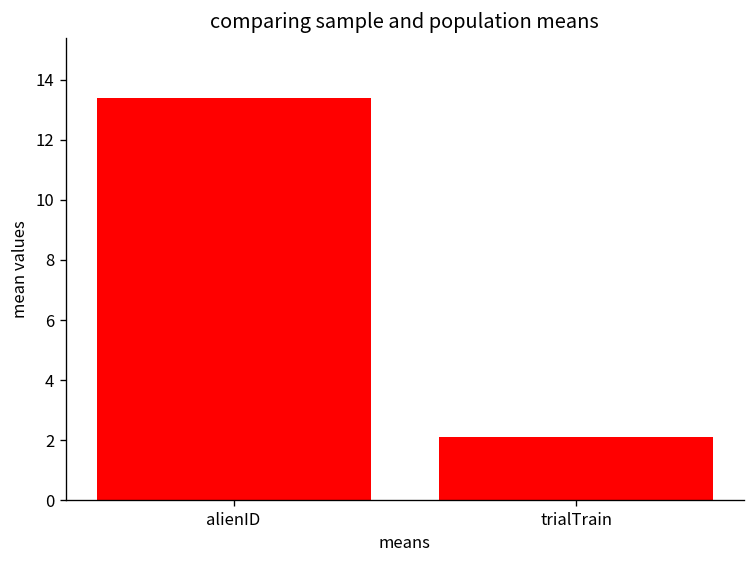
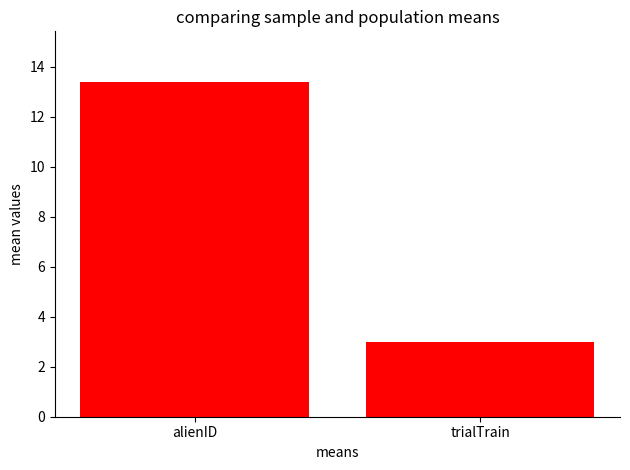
  {
    "alienID": 13.4,
-   "trialTrain": 2.1
+   "trialTrain": 3.0
  }
